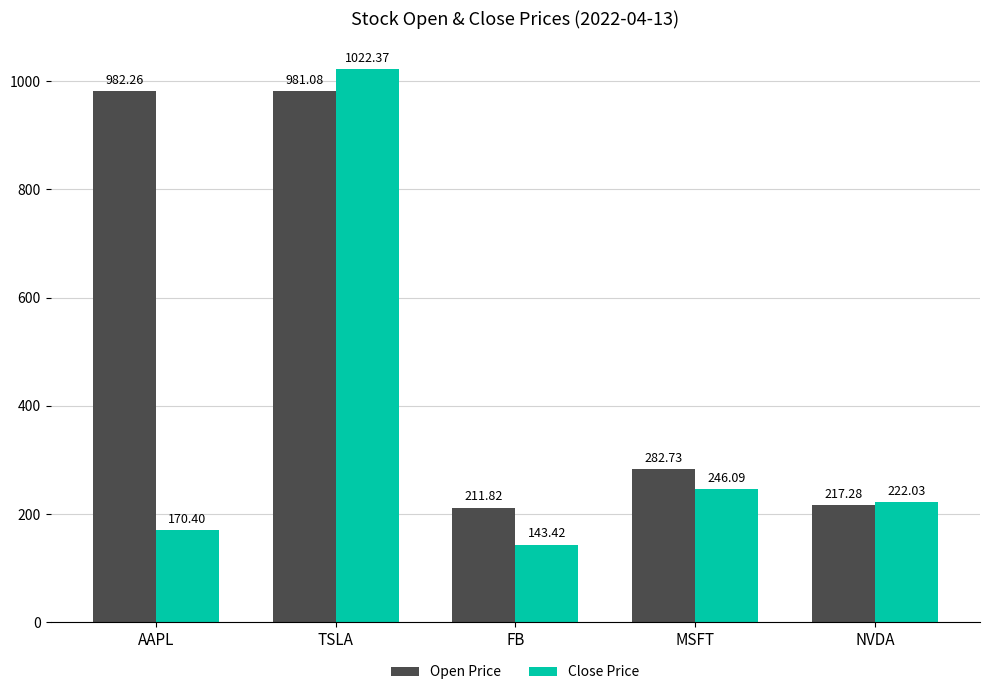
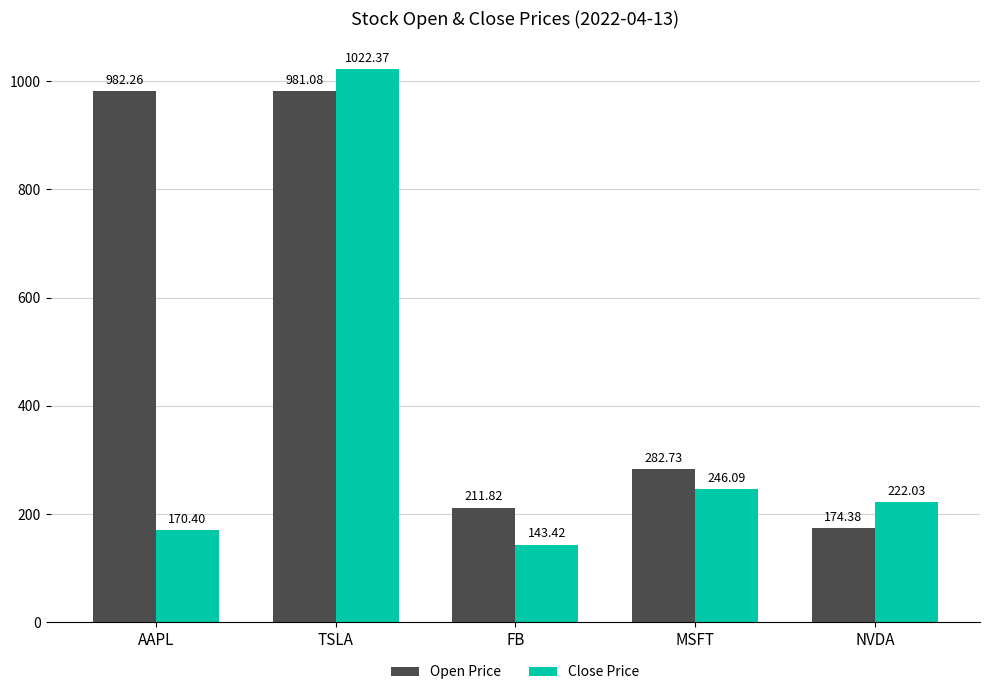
  {
    "Open Price": {
      "AAPL": 982.26,
      "TSLA": 981.08,
      "FB": 211.82,
      "MSFT": 282.73,
-     "NVDA": 217.28
+     "NVDA": 174.38
    },
    "Close Price": {
      "AAPL": 170.40,
      "TSLA": 1022.37,
      "FB": 143.42,
      "MSFT": 246.09,
      "NVDA": 222.03
    }
  }
